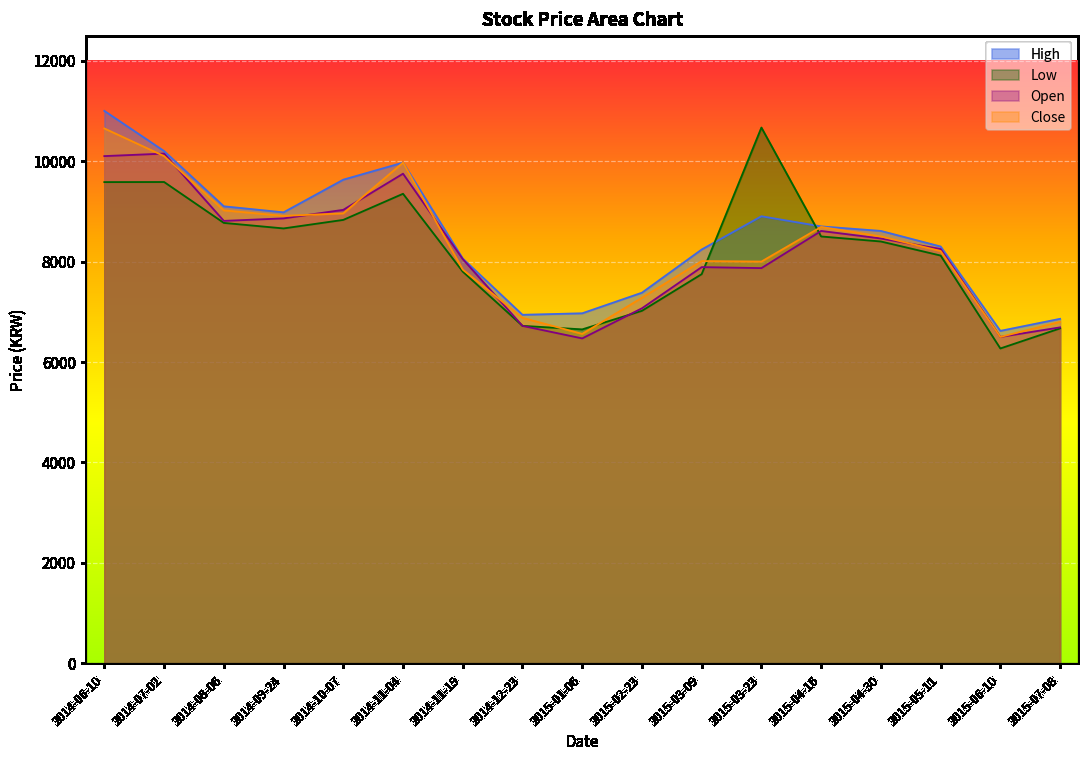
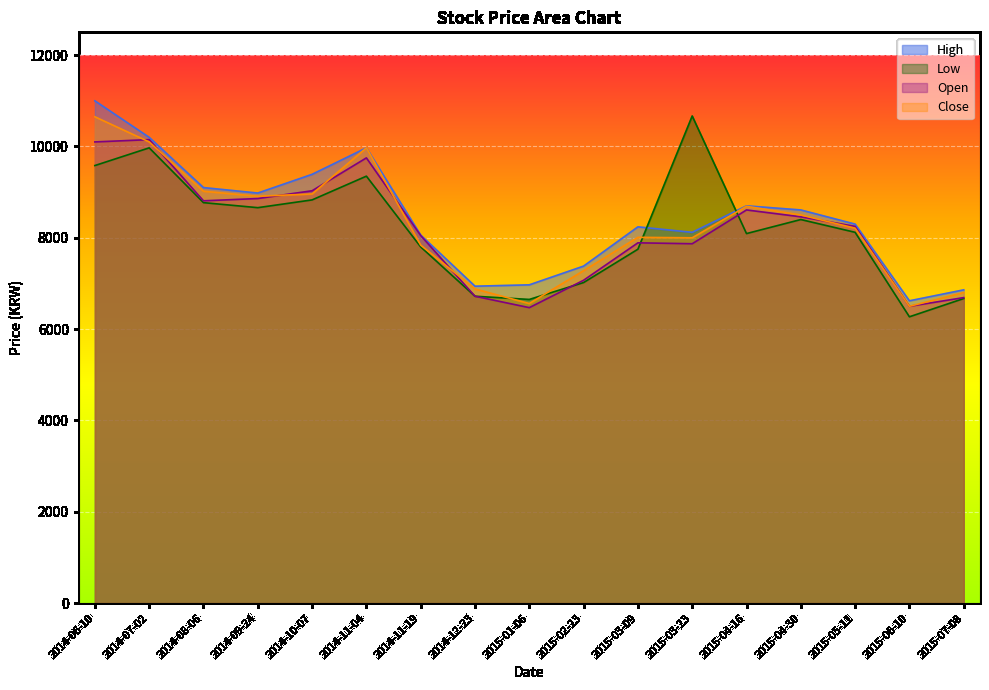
  {
    "High": {
      "2014-06-10": 11000,
      "2014-08-06": 9100,
      "2014-09-24": 9000,
-     "2014-10-07": 9600,
+     "2014-10-07": 9400,
      "2014-12-23": 6900,
      "2015-01-06": 7000,
      "2015-02-23": 7400,
      "2015-03-09": 8200,
-     "2015-03-23": 8900,
+     "2015-03-23": 8100,
      "2015-04-30": 8600,
      "2015-06-10": 6600,
      "2015-07-08": 6900
    },
    "Low": {
      "2014-06-10": 9600,
-     "2014-07-02": 9600,
+     "2014-07-02": 10000,
      "2014-09-24": 8700,
      "2014-10-07": 8800,
      "2014-11-04": 9400,
      "2015-01-06": 6700,
      "2015-03-09": 7800,
      "2015-03-23": 10700,
-     "2015-04-16": 8500,
+     "2015-04-16": 8100,
      "2015-04-30": 8400,
      "2015-05-11": 8100,
      "2015-06-10": 6300
    },
    "Open": {
      "2014-06-10": 10100,
      "2014-10-07": 9000,
      "2014-11-04": 9800,
      "2015-01-06": 6500,
      "2015-03-09": 7900,
      "2015-03-23": 7900,
      "2015-04-16": 8600
    },
    "Close": {
      "2014-06-10": 10700,
      "2014-08-06": 9000,
      "2014-10-07": 9000,
      "2014-12-23": 6900,
      "2015-01-06": 6600,
      "2015-02-23": 7300,
      "2015-03-09": 8000,
      "2015-03-23": 8000,
      "2015-07-08": 6800
    }
  }
